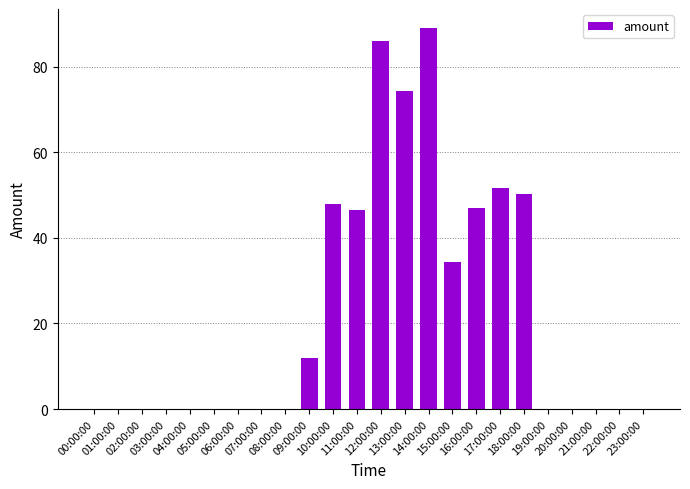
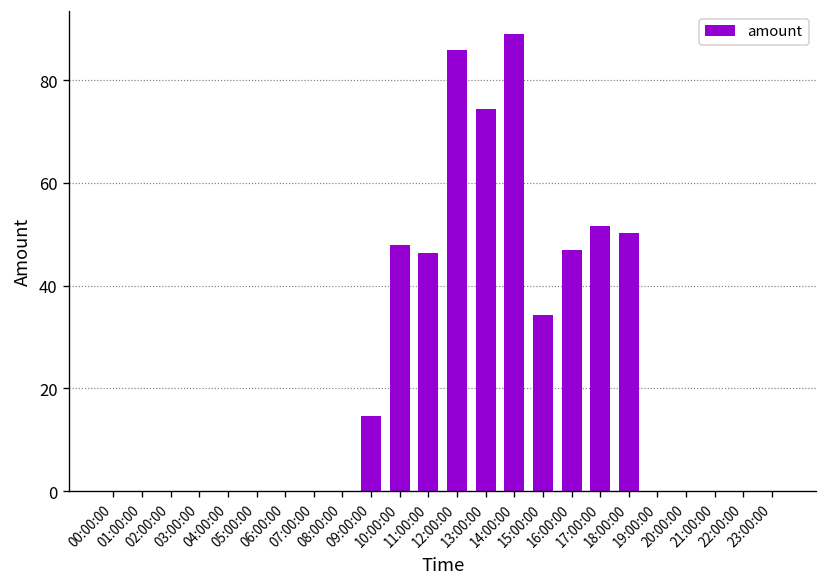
  {
    "00:00:00": 0,
    "01:00:00": 0,
    "02:00:00": 0,
    "03:00:00": 0,
    "04:00:00": 0,
    "05:00:00": 0,
    "06:00:00": 0,
    "07:00:00": 0,
    "08:00:00": 0,
-   "09:00:00": 12,
+   "09:00:00": 15,
    "10:00:00": 48,
    "11:00:00": 46,
    "12:00:00": 86,
    "13:00:00": 74,
    "14:00:00": 89,
    "15:00:00": 34,
    "16:00:00": 47,
    "17:00:00": 52,
    "18:00:00": 50,
    "19:00:00": 0,
    "20:00:00": 0,
    "21:00:00": 0,
    "22:00:00": 0,
    "23:00:00": 0
  }
